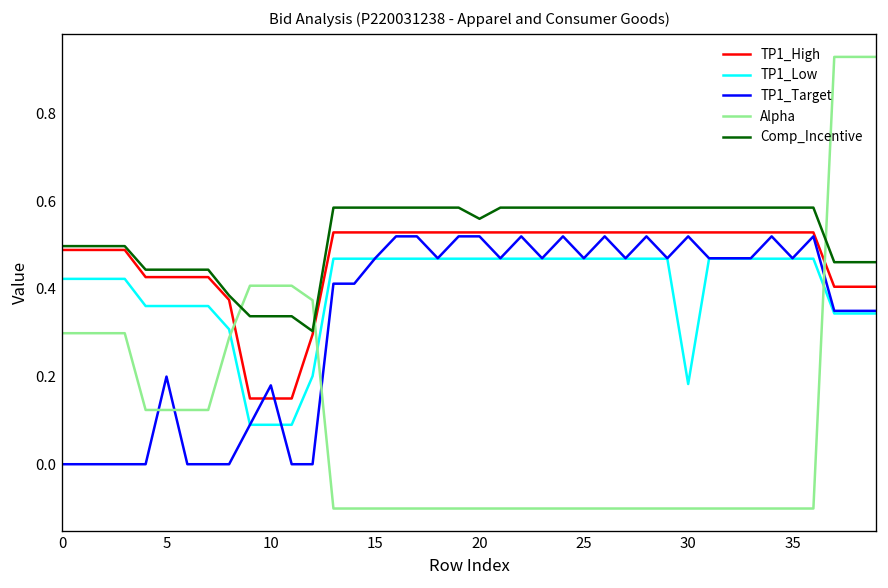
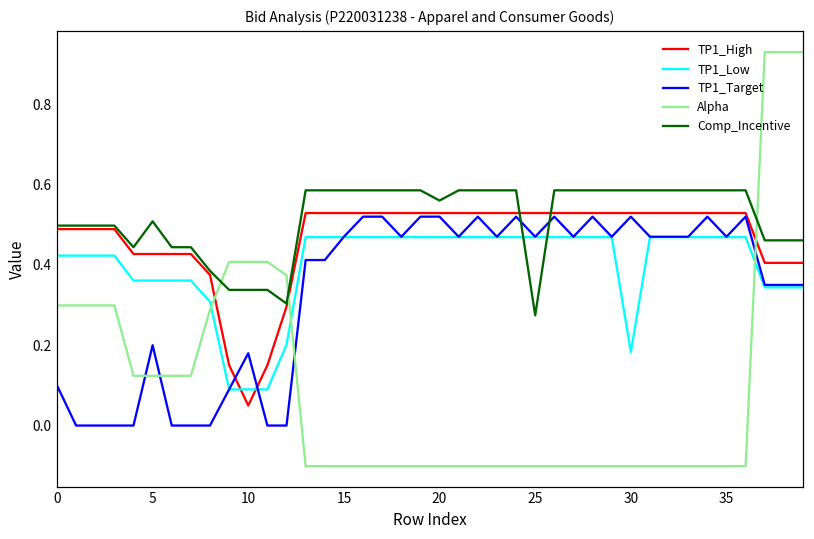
  {
    "TP1_High": {
      "0": 0.49,
      "5": 0.43,
-     "10": 0.15,
+     "10": 0.05,
      "15": 0.53,
      "20": 0.53,
      "25": 0.53,
      "30": 0.53,
      "35": 0.53
    },
    "TP1_Low": {
      "0": 0.42,
      "5": 0.36,
      "10": 0.09,
      "20": 0.47,
      "30": 0.18
    },
    "TP1_Target": {
-     "0": 0.0,
+     "0": 0.1,
      "5": 0.2,
      "10": 0.18,
      "20": 0.52,
      "30": 0.52
    },
    "Alpha": {
      "0": 0.30,
      "5": 0.12,
      "10": 0.41,
      "15": -0.10,
      "20": -0.10,
      "25": -0.10,
      "30": -0.10,
      "35": -0.10
    },
    "Comp_Incentive": {
      "0": 0.50,
-     "5": 0.44,
+     "5": 0.51,
      "10": 0.34,
      "15": 0.59,
      "20": 0.56,
-     "25": 0.59,
+     "25": 0.27,
      "30": 0.59,
      "35": 0.59
    }
  }
